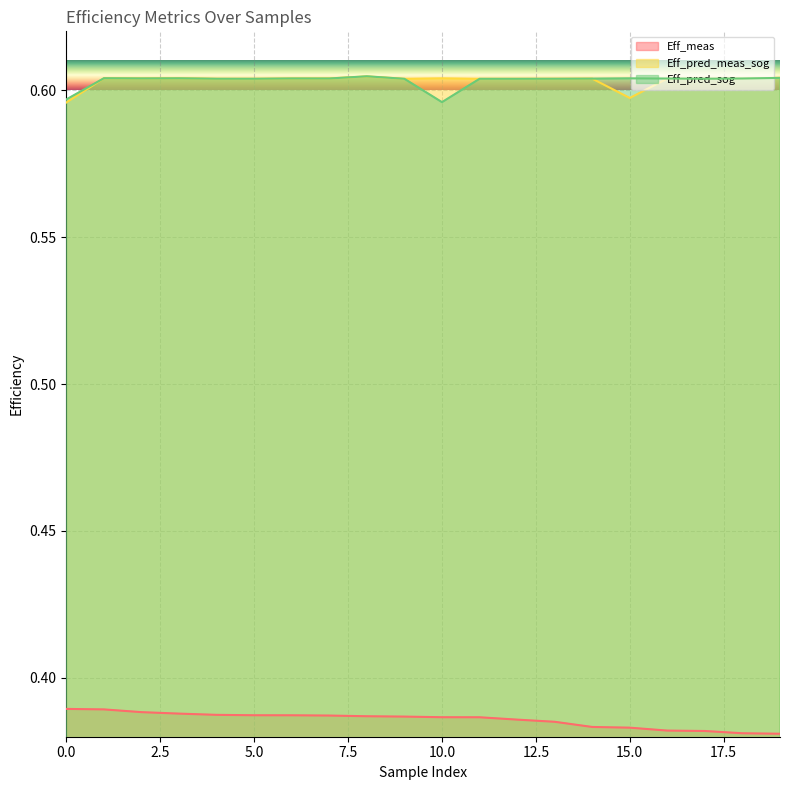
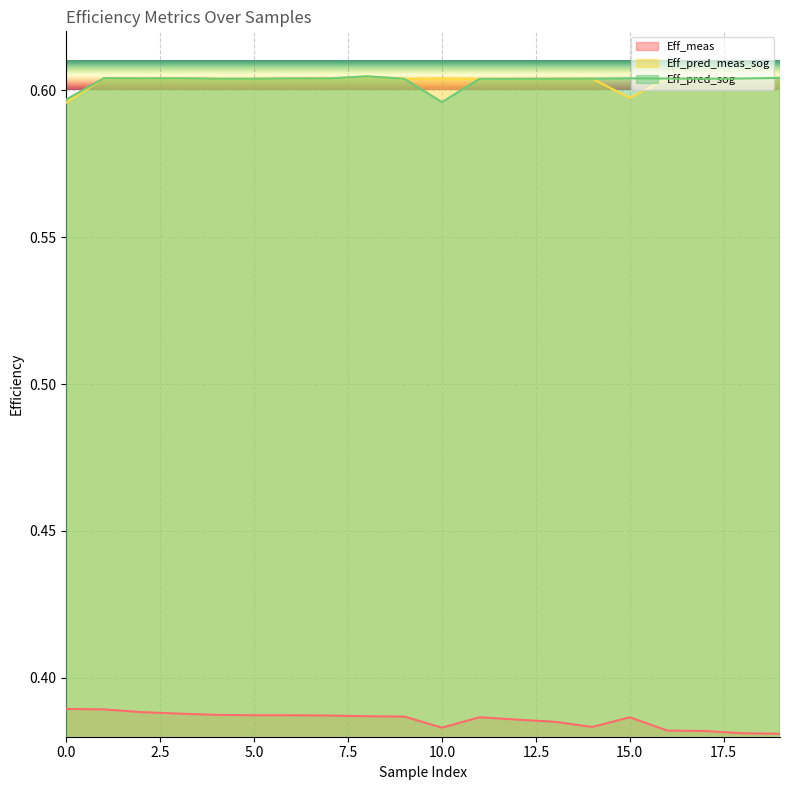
  {
    "Eff_meas": {
      "0.0": 0.389,
      "5.0": 0.387,
-     "10.0": 0.387,
-     "15.0": 0.383
+     "10.0": 0.383,
+     "15.0": 0.387
    },
    "Eff_pred_meas_sog": {
      "0.0": 0.596,
      "10.0": 0.604,
      "15.0": 0.597
    },
    "Eff_pred_sog": {
      "0.0": 0.597,
      "10.0": 0.596,
      "15.0": 0.604
    }
  }
